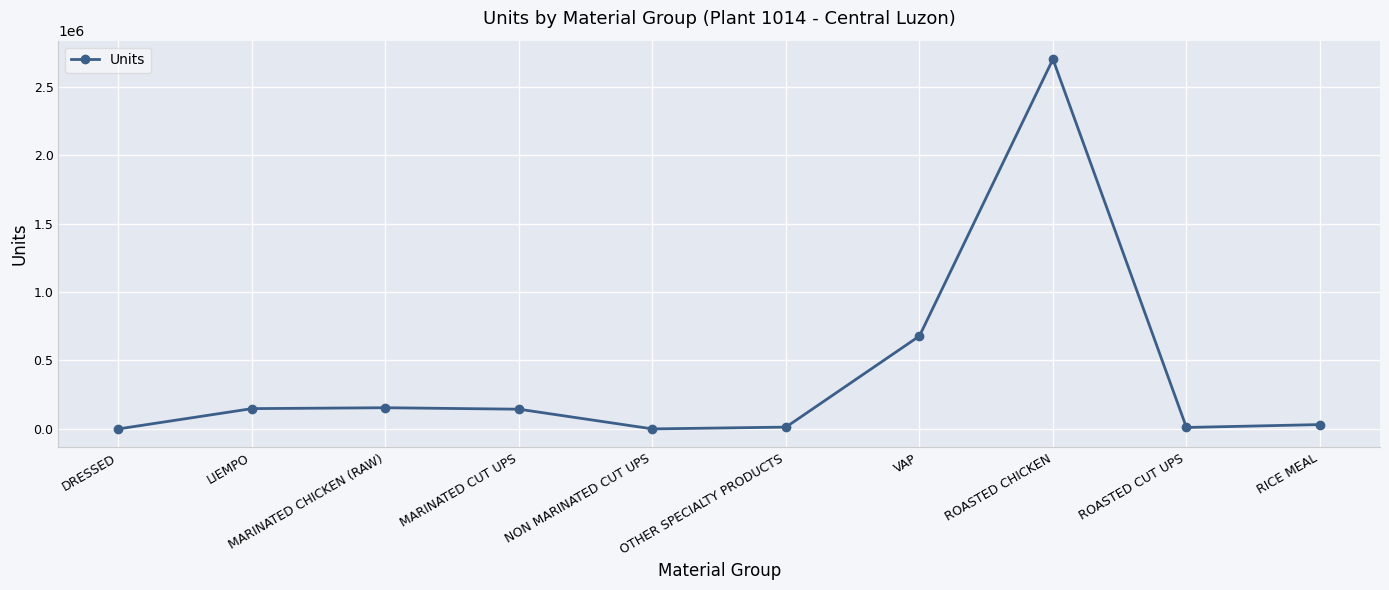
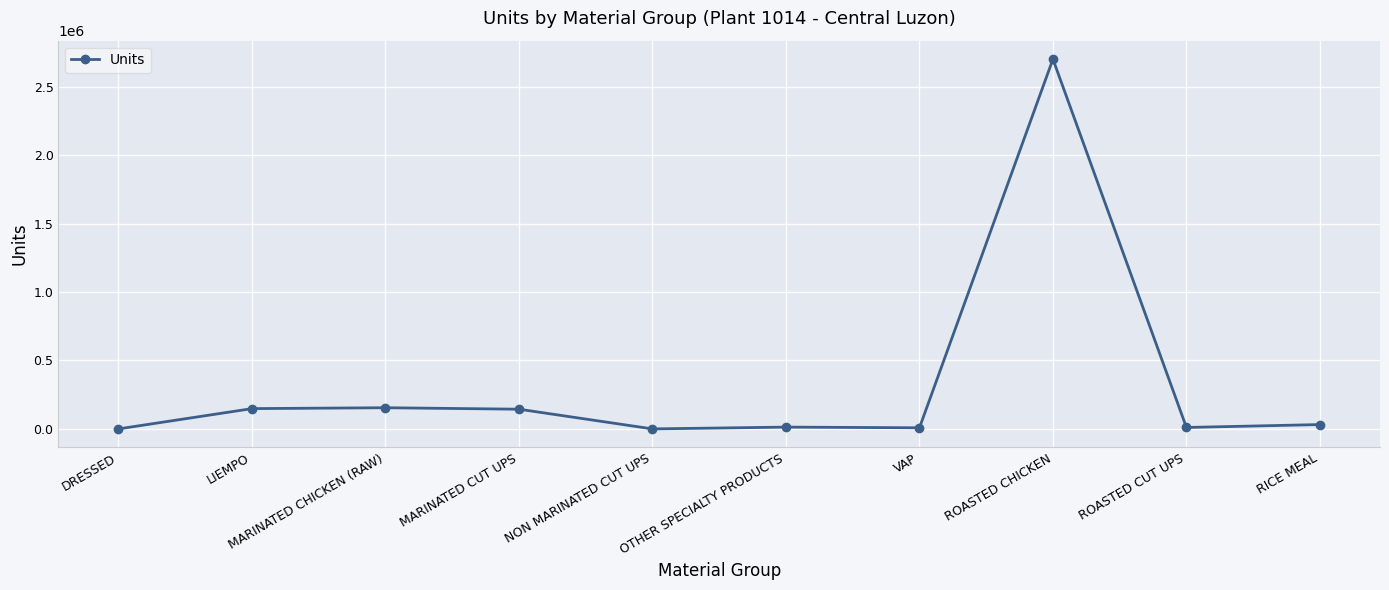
  {
    "DRESSED": 0,
    "LIEMPO": 150000,
    "MARINATED CHICKEN (RAW)": 150000,
    "MARINATED CUT UPS": 140000,
    "NON MARINATED CUT UPS": 0,
    "OTHER SPECIALTY PRODUCTS": 10000,
-   "VAP": 680000,
+   "VAP": 10000,
    "ROASTED CHICKEN": 2700000,
    "ROASTED CUT UPS": 10000,
    "RICE MEAL": 30000
  }
